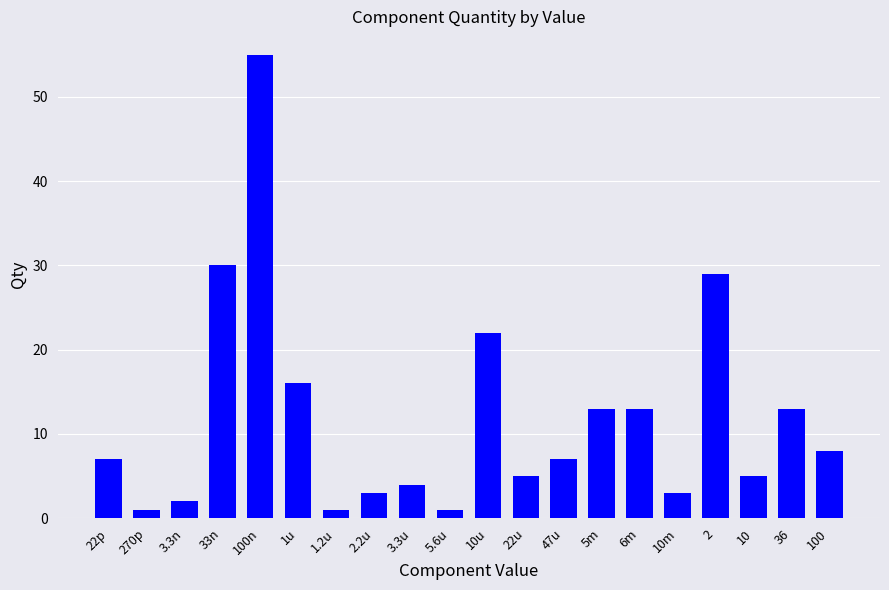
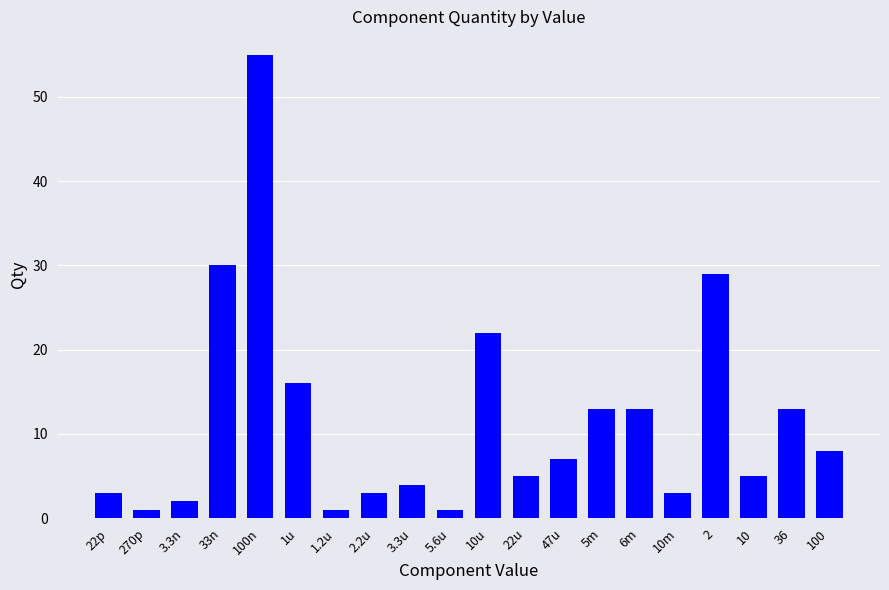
  {
-   "22p": 7,
+   "22p": 3,
    "270p": 1,
    "3.3n": 2,
    "33n": 30,
    "100n": 55,
    "1u": 16,
    "1.2u": 1,
    "2.2u": 3,
    "3.3u": 4,
    "5.6u": 1,
    "10u": 22,
    "22u": 5,
    "47u": 7,
    "5m": 13,
    "6m": 13,
    "10m": 3,
    "2": 29,
    "10": 5,
    "36": 13,
    "100": 8
  }
